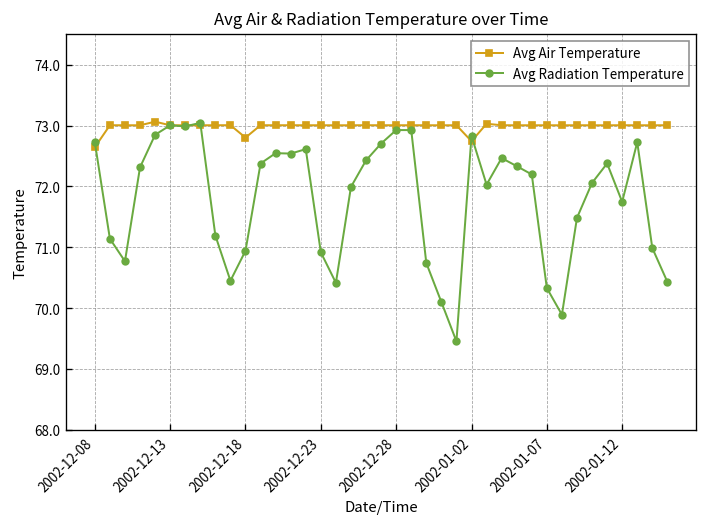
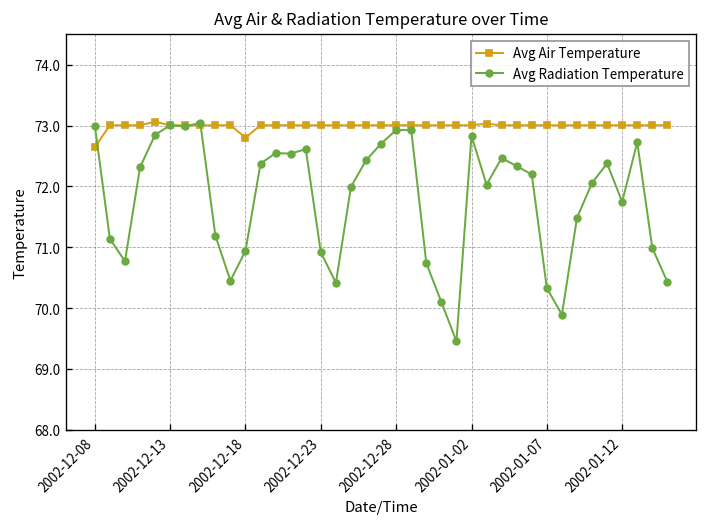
  {
    "Avg Air Temperature": {
      "2002-12-08": 72.6,
      "2002-12-18": 72.8,
      "2002-12-23": 73.0,
      "2002-12-28": 73.0,
-     "2002-01-02": 72.7,
+     "2002-01-02": 73.0,
      "2002-01-07": 73.0,
      "2002-01-12": 73.0
    },
    "Avg Radiation Temperature": {
-     "2002-12-08": 72.7,
+     "2002-12-08": 73.0,
      "2002-12-18": 70.9,
      "2002-12-23": 70.9,
      "2002-12-28": 72.9,
      "2002-01-02": 72.8,
      "2002-01-07": 70.3,
      "2002-01-12": 71.7
    }
  }
